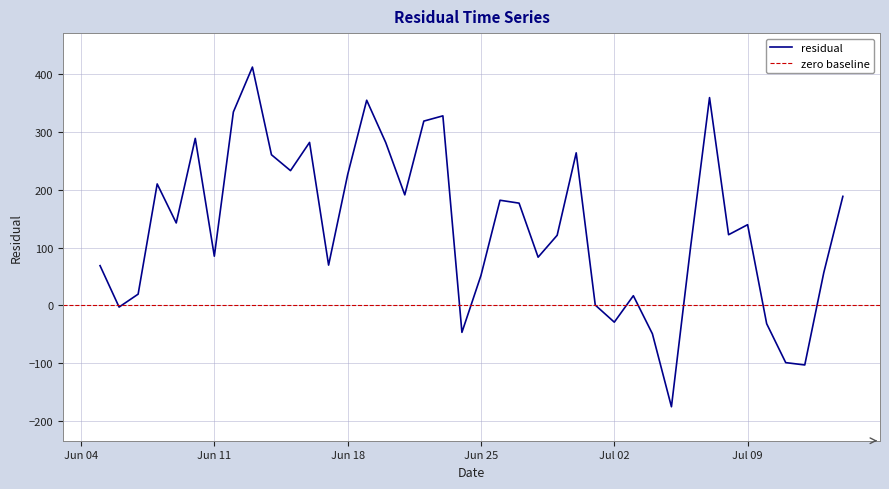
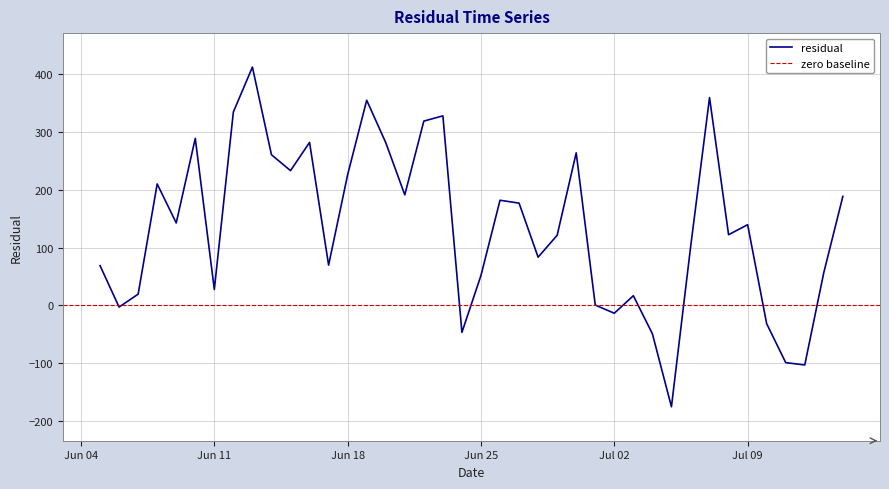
  {
-   "Jun 11": 90,
+   "Jun 11": 30,
    "Jun 18": 230,
    "Jun 25": 50,
-   "Jul 02": -30,
+   "Jul 02": -10,
    "Jul 09": 140
  }
